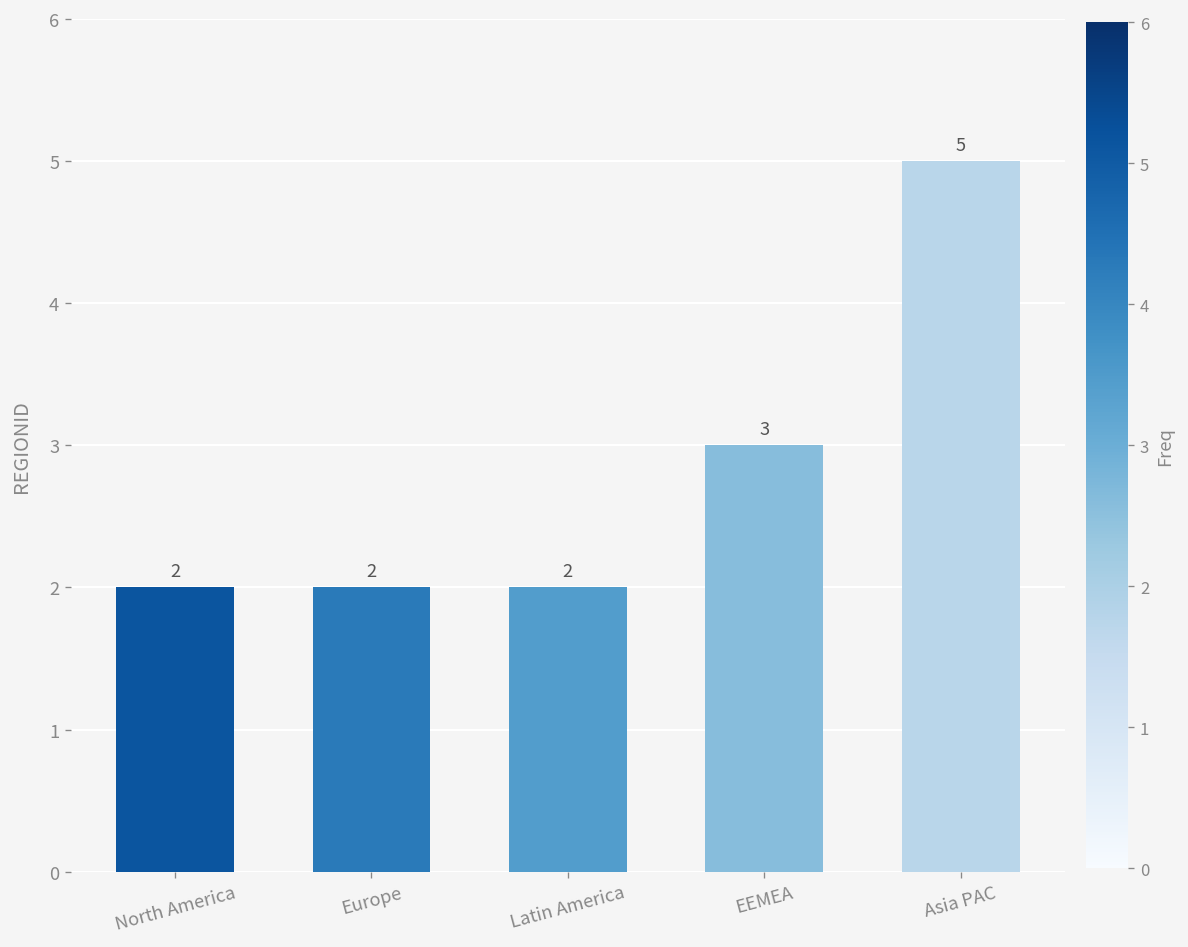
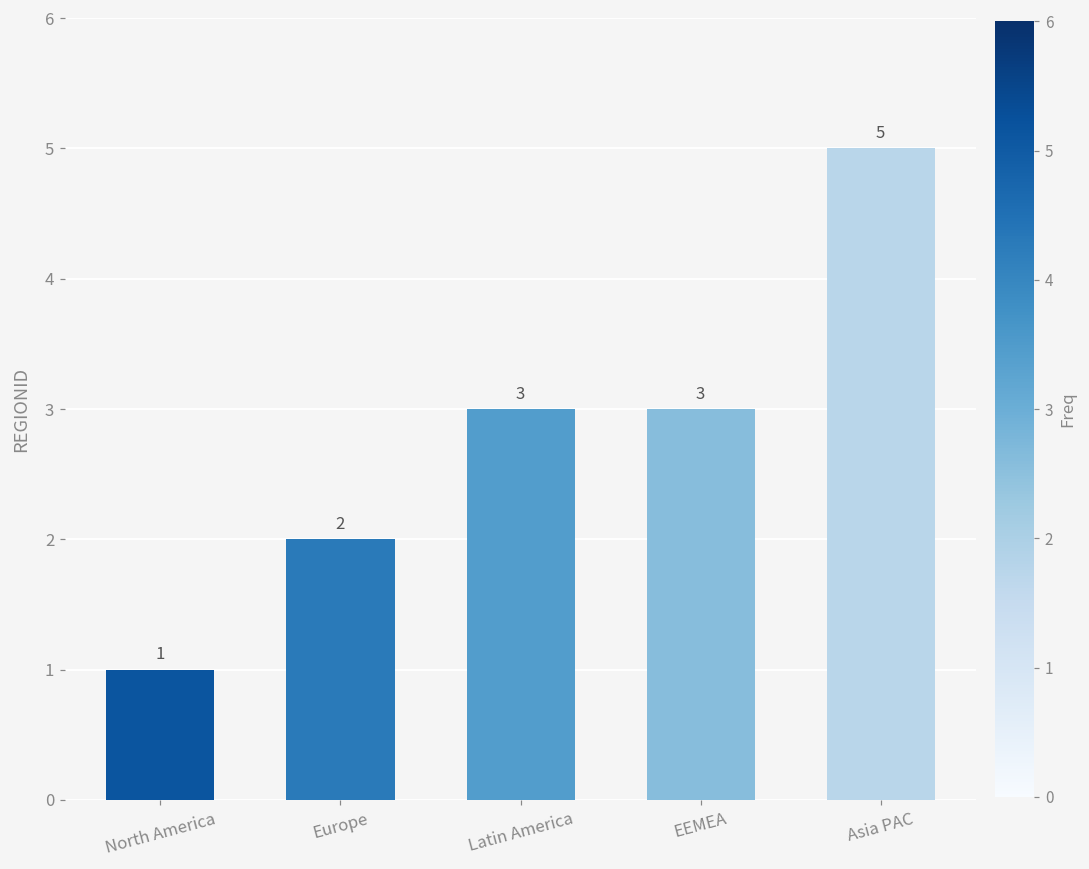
  {
-   "North America": 2,
+   "North America": 1,
    "Europe": 2,
-   "Latin America": 2,
+   "Latin America": 3,
    "EEMEA": 3,
    "Asia PAC": 5
  }
